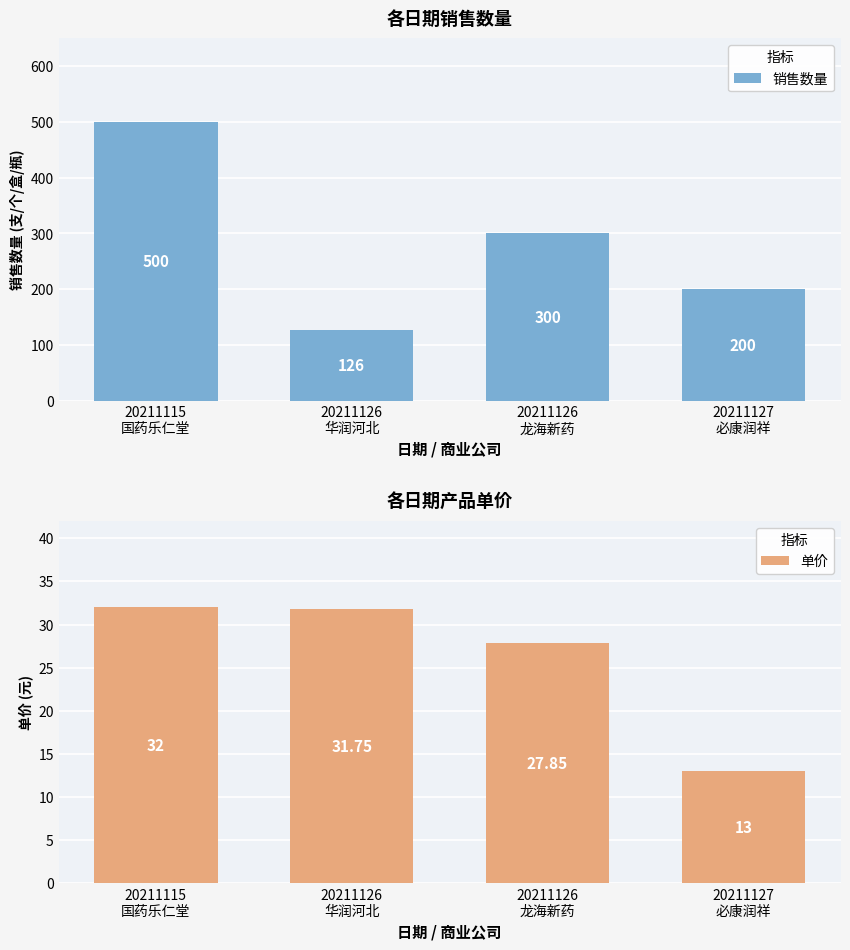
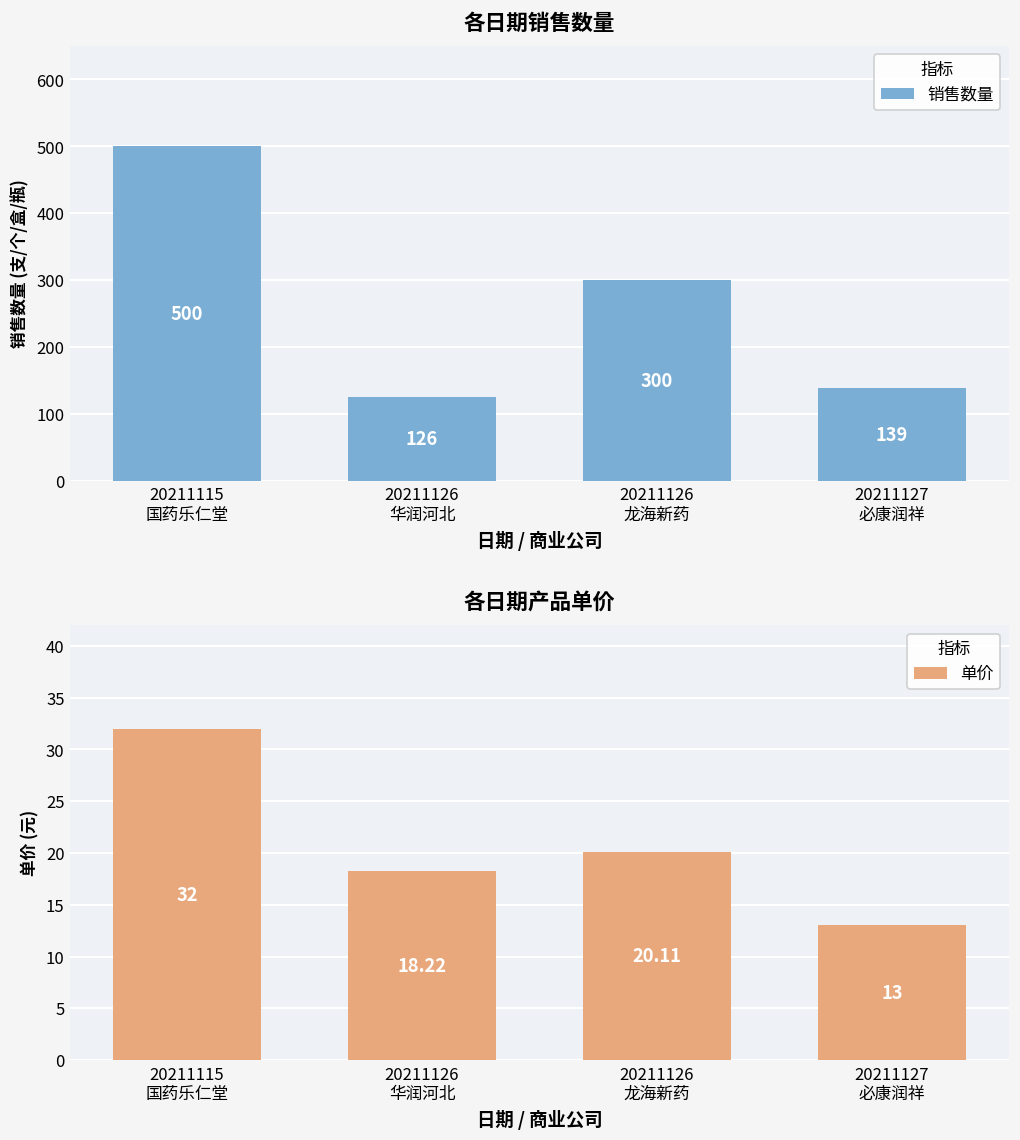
  {
    "各日期销售数量": {
      "20211115 国药乐仁堂": 500,
      "20211126 华润河北": 126,
      "20211126 龙海新药": 300,
-     "20211127 必康润祥": 200
+     "20211127 必康润祥": 139
    },
    "各日期产品单价": {
      "20211115 国药乐仁堂": 32,
-     "20211126 华润河北": 31.75,
-     "20211126 龙海新药": 27.85,
+     "20211126 华润河北": 18.22,
+     "20211126 龙海新药": 20.11,
      "20211127 必康润祥": 13
    }
  }
